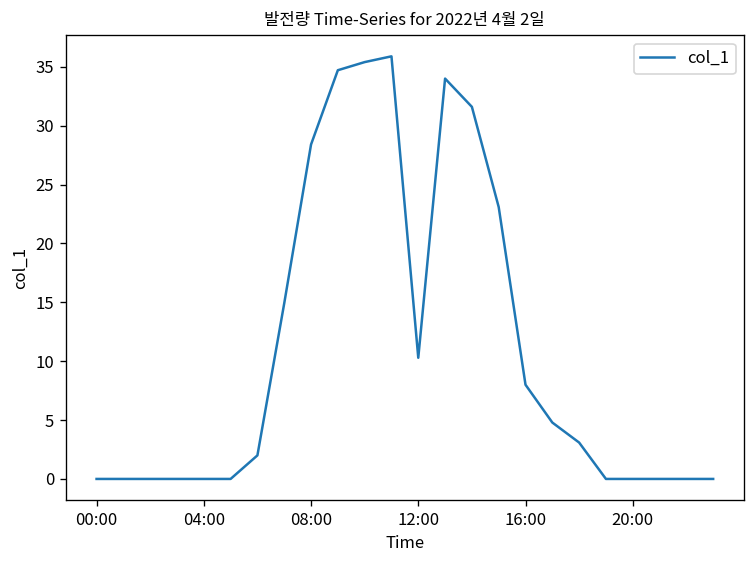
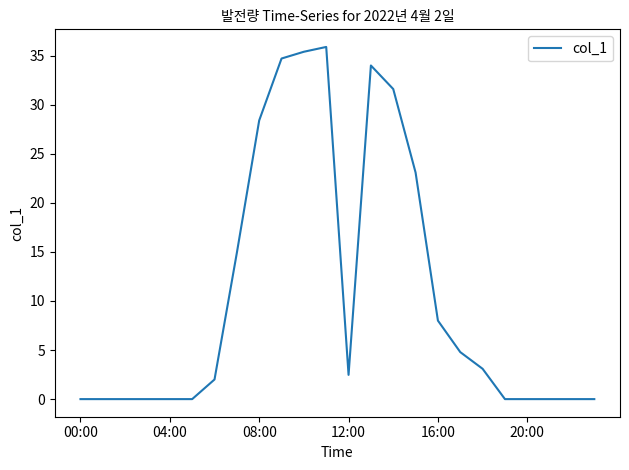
  {
    "00:00": 0,
    "04:00": 0,
    "08:00": 28,
-   "12:00": 10,
+   "12:00": 2,
    "16:00": 8,
    "20:00": 0
  }
